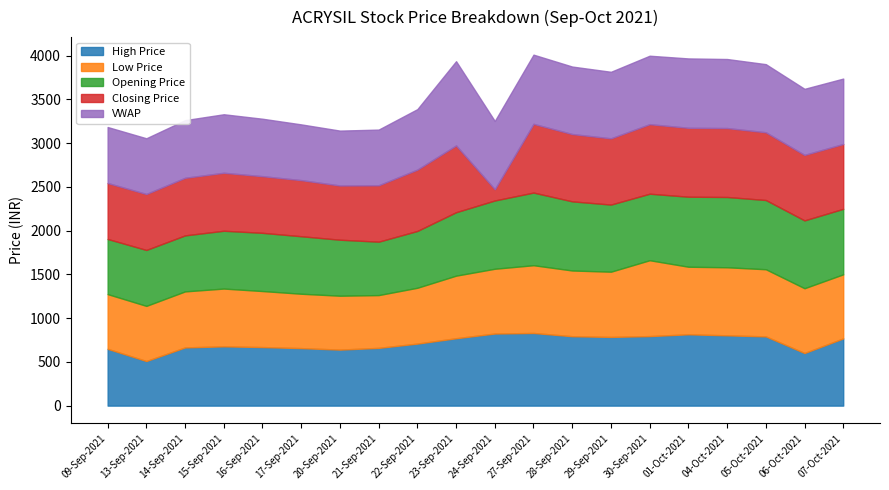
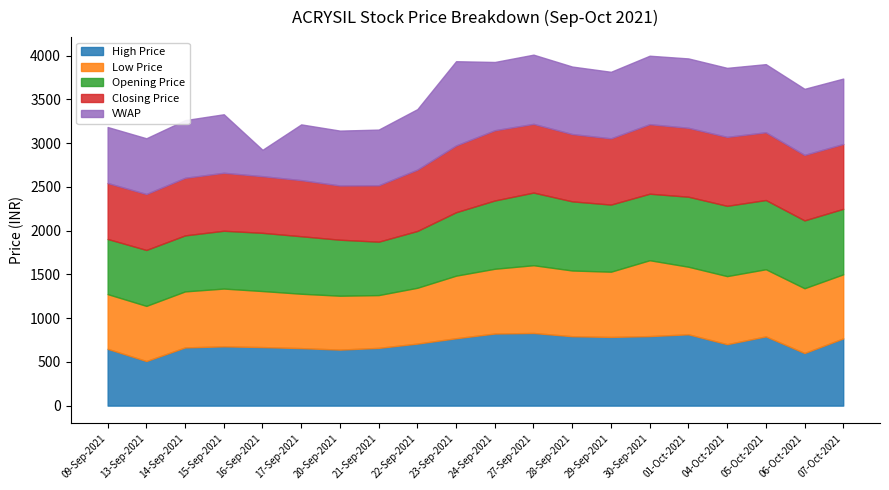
  {
    "High Price": {
      "09-Sep-2021": 600,
      "13-Sep-2021": 500,
      "14-Sep-2021": 700,
      "15-Sep-2021": 700,
      "16-Sep-2021": 700,
      "17-Sep-2021": 700,
      "20-Sep-2021": 600,
      "21-Sep-2021": 700,
      "22-Sep-2021": 700,
      "23-Sep-2021": 800,
      "24-Sep-2021": 800,
      "27-Sep-2021": 800,
      "28-Sep-2021": 800,
      "29-Sep-2021": 800,
      "30-Sep-2021": 800,
      "01-Oct-2021": 800,
-     "04-Oct-2021": 800,
+     "04-Oct-2021": 700,
      "05-Oct-2021": 800,
      "06-Oct-2021": 600,
      "07-Oct-2021": 800
    },
    "Low Price": {
      "09-Sep-2021": 600,
      "13-Sep-2021": 600,
      "14-Sep-2021": 600,
      "15-Sep-2021": 700,
      "16-Sep-2021": 600,
      "17-Sep-2021": 600,
      "20-Sep-2021": 600,
      "21-Sep-2021": 600,
      "22-Sep-2021": 600,
      "23-Sep-2021": 700,
      "24-Sep-2021": 700,
      "27-Sep-2021": 800,
      "28-Sep-2021": 800,
      "29-Sep-2021": 700,
      "30-Sep-2021": 900,
      "01-Oct-2021": 800,
      "04-Oct-2021": 800,
      "05-Oct-2021": 800,
      "06-Oct-2021": 700,
      "07-Oct-2021": 700
    },
    "Opening Price": {
      "09-Sep-2021": 600,
      "13-Sep-2021": 600,
      "14-Sep-2021": 600,
      "15-Sep-2021": 700,
      "16-Sep-2021": 700,
      "17-Sep-2021": 700,
      "20-Sep-2021": 600,
      "21-Sep-2021": 600,
      "22-Sep-2021": 600,
      "23-Sep-2021": 700,
      "24-Sep-2021": 800,
      "27-Sep-2021": 800,
      "28-Sep-2021": 800,
      "29-Sep-2021": 800,
      "30-Sep-2021": 800,
      "01-Oct-2021": 800,
      "04-Oct-2021": 800,
      "05-Oct-2021": 800,
      "06-Oct-2021": 800,
      "07-Oct-2021": 700
    },
    "Closing Price": {
      "09-Sep-2021": 600,
      "13-Sep-2021": 600,
      "14-Sep-2021": 700,
      "15-Sep-2021": 700,
      "16-Sep-2021": 600,
      "17-Sep-2021": 600,
      "20-Sep-2021": 600,
      "21-Sep-2021": 600,
      "22-Sep-2021": 700,
      "23-Sep-2021": 800,
-     "24-Sep-2021": 100,
+     "24-Sep-2021": 800,
      "27-Sep-2021": 800,
      "28-Sep-2021": 800,
      "29-Sep-2021": 800,
      "30-Sep-2021": 800,
      "01-Oct-2021": 800,
      "04-Oct-2021": 800,
      "05-Oct-2021": 800,
      "06-Oct-2021": 700,
      "07-Oct-2021": 700
    },
    "VWAP": {
      "09-Sep-2021": 600,
      "13-Sep-2021": 600,
      "15-Sep-2021": 700,
-     "16-Sep-2021": 700,
+     "16-Sep-2021": 300,
      "17-Sep-2021": 600,
      "20-Sep-2021": 600,
      "21-Sep-2021": 600,
      "22-Sep-2021": 700,
      "23-Sep-2021": 1000,
      "24-Sep-2021": 800,
      "27-Sep-2021": 800,
      "28-Sep-2021": 800,
      "29-Sep-2021": 800,
      "30-Sep-2021": 800,
      "01-Oct-2021": 800,
      "04-Oct-2021": 800,
      "05-Oct-2021": 800,
      "06-Oct-2021": 800,
      "07-Oct-2021": 700
    }
  }
